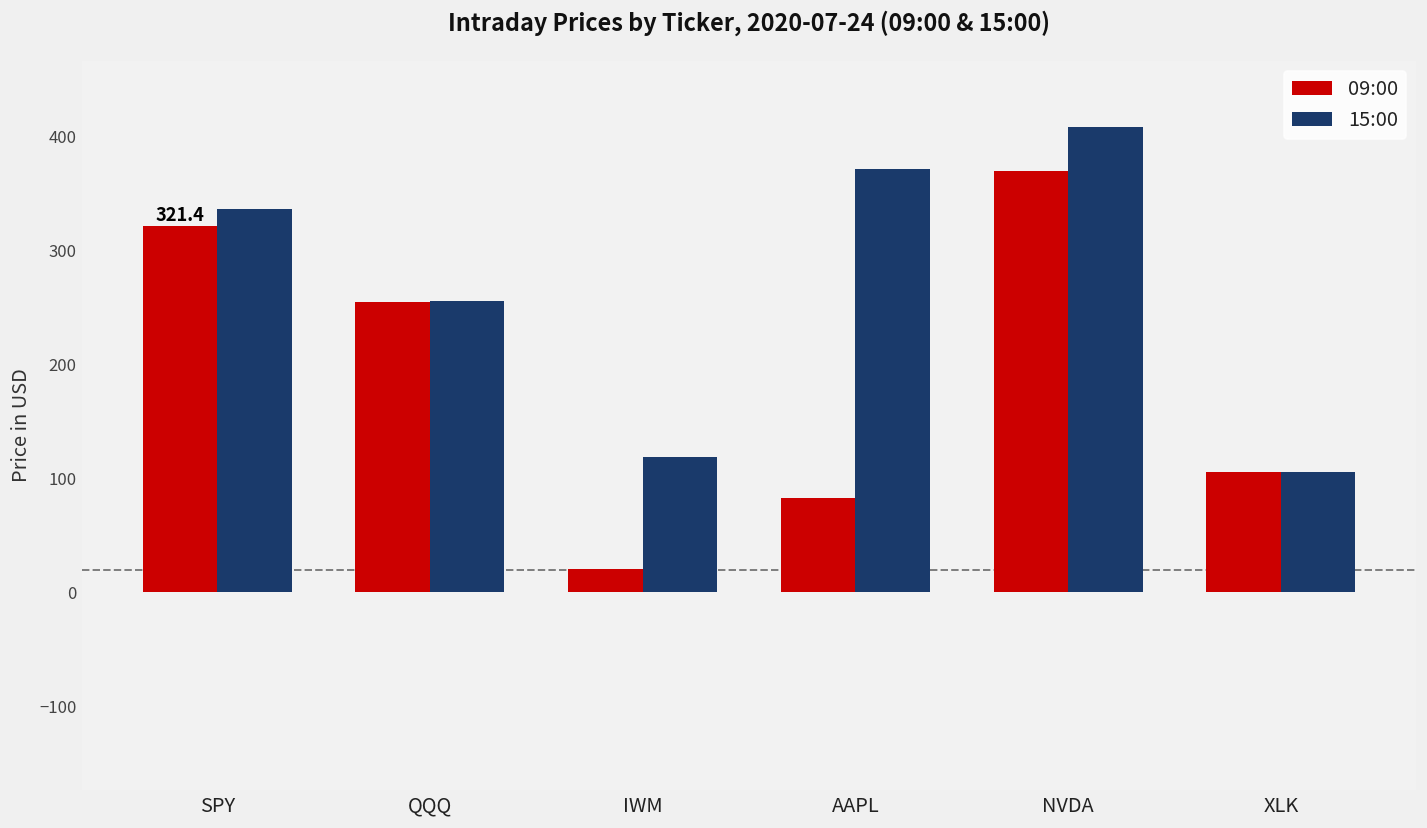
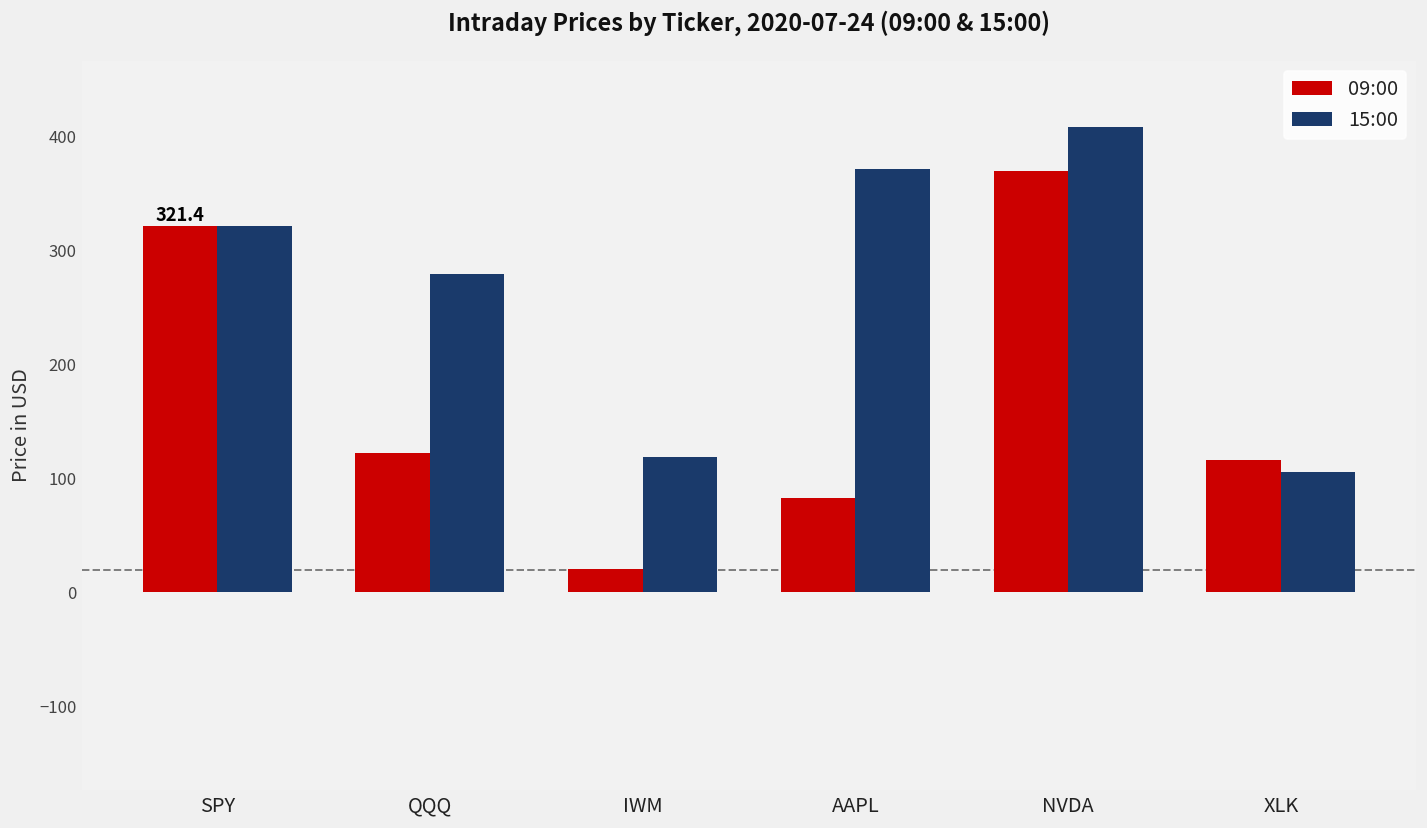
  {
    "09:00": {
-     "QQQ": 250,
+     "QQQ": 120,
      "IWM": 20,
      "AAPL": 80,
      "NVDA": 370,
-     "XLK": 110
+     "XLK": 120
    },
    "15:00": {
-     "SPY": 340,
-     "QQQ": 260,
+     "SPY": 320,
+     "QQQ": 280,
      "IWM": 120,
      "AAPL": 370,
      "NVDA": 410,
      "XLK": 110
    }
  }
